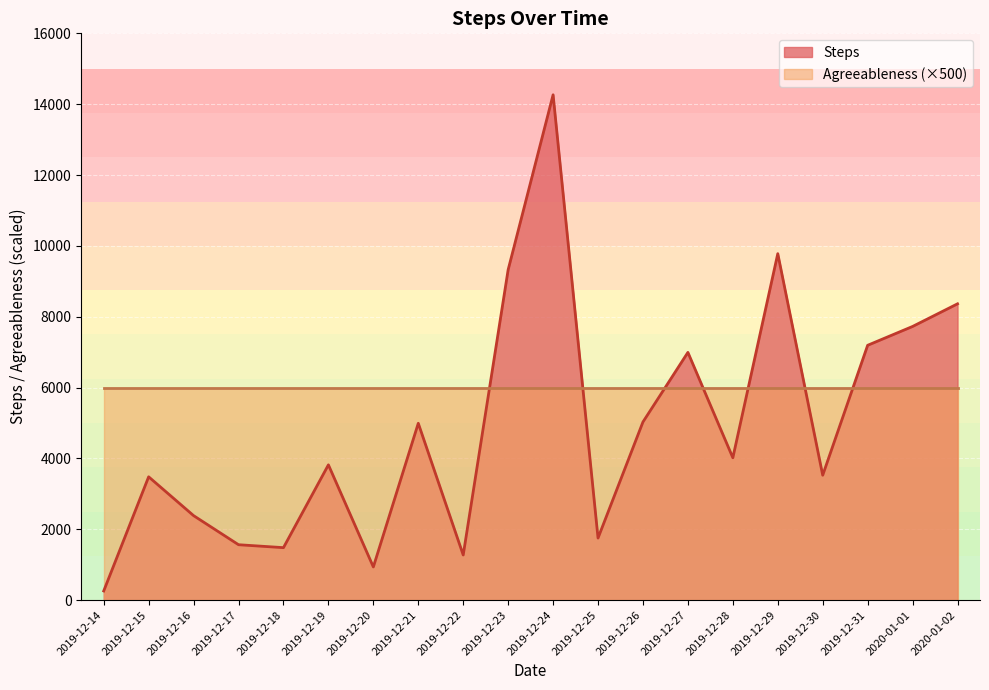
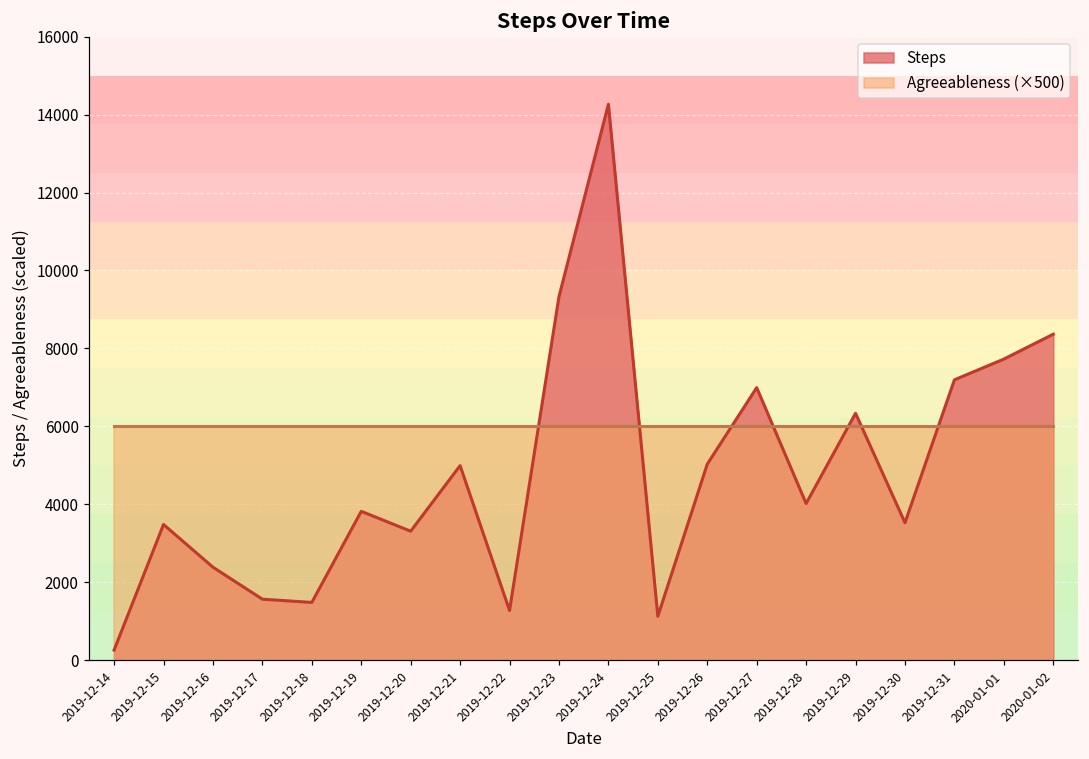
  {
    "Steps": {
      "2019-12-14": 300,
      "2019-12-15": 3500,
      "2019-12-16": 2400,
      "2019-12-17": 1600,
      "2019-12-18": 1500,
      "2019-12-19": 3800,
-     "2019-12-20": 900,
+     "2019-12-20": 3300,
      "2019-12-21": 5000,
      "2019-12-22": 1300,
      "2019-12-23": 9300,
      "2019-12-24": 14300,
-     "2019-12-25": 1800,
+     "2019-12-25": 1100,
      "2019-12-26": 5000,
      "2019-12-27": 7000,
      "2019-12-28": 4000,
-     "2019-12-29": 9800,
+     "2019-12-29": 6300,
      "2019-12-30": 3500,
      "2019-12-31": 7200,
      "2020-01-01": 7700,
      "2020-01-02": 8400
    },
    "Agreeableness (×500)": {
      "2019-12-14": 6000,
      "2019-12-15": 6000,
      "2019-12-16": 6000,
      "2019-12-17": 6000,
      "2019-12-18": 6000,
      "2019-12-19": 6000,
      "2019-12-20": 6000,
      "2019-12-21": 6000,
      "2019-12-22": 6000,
      "2019-12-23": 6000,
      "2019-12-24": 6000,
      "2019-12-25": 6000,
      "2019-12-26": 6000,
      "2019-12-27": 6000,
      "2019-12-28": 6000,
      "2019-12-29": 6000,
      "2019-12-30": 6000,
      "2019-12-31": 6000,
      "2020-01-01": 6000,
      "2020-01-02": 6000
    }
  }
